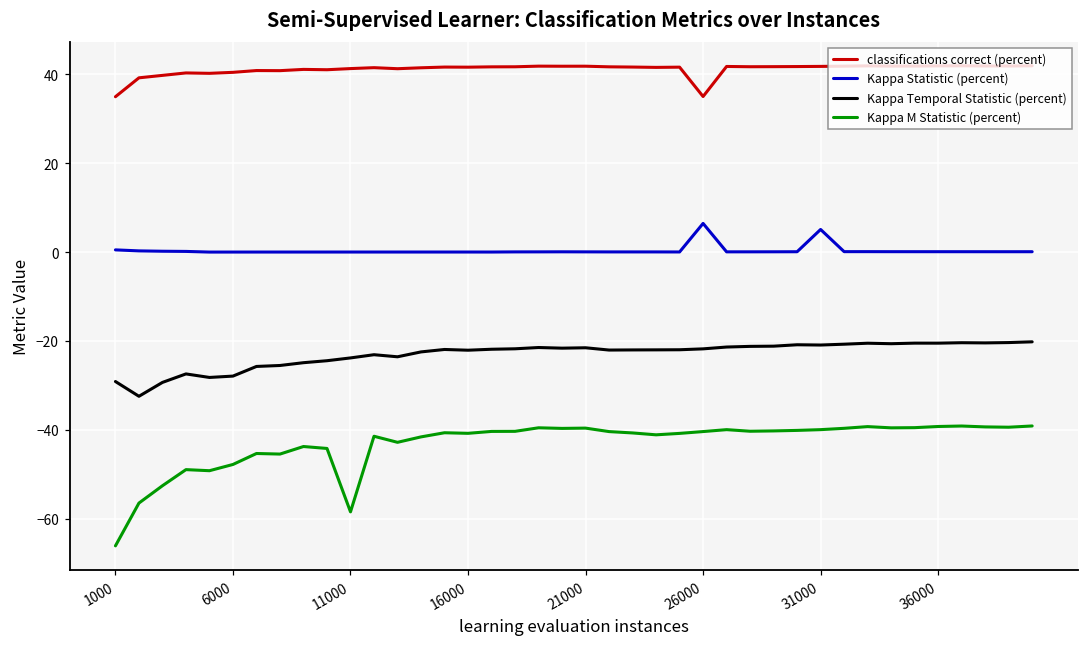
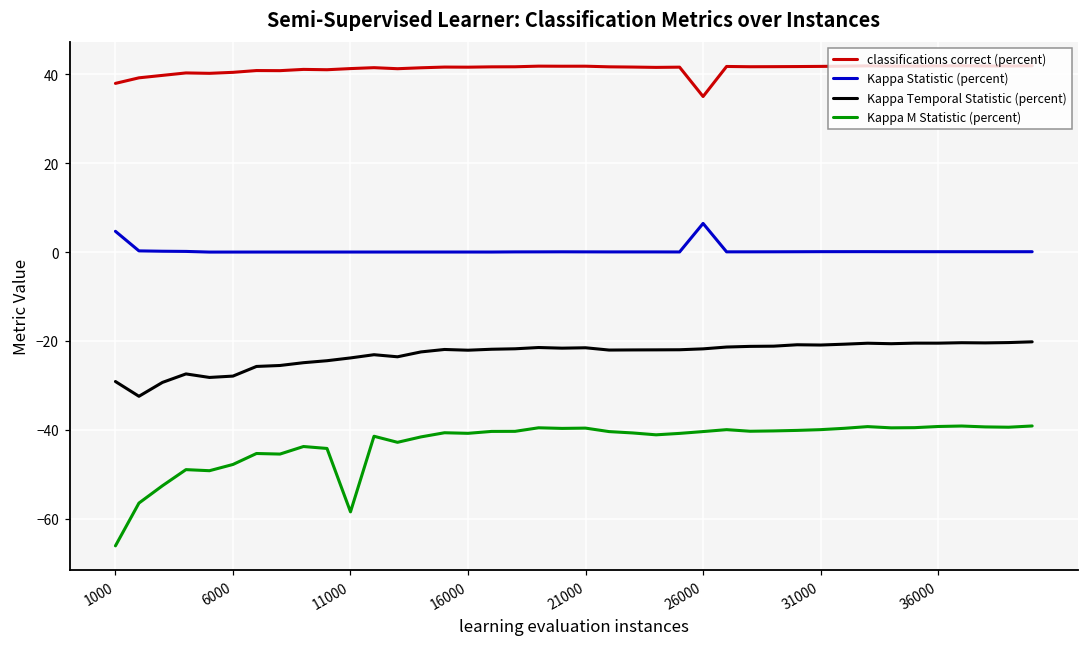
  {
    "classifications correct (percent)": {
-     "1000": 35,
+     "1000": 38,
      "6000": 40,
      "11000": 41,
      "16000": 42,
      "21000": 42,
      "26000": 35,
      "31000": 42
    },
    "Kappa Statistic (percent)": {
-     "1000": 0,
+     "1000": 5,
      "6000": 0,
      "11000": 0,
      "16000": 0,
      "21000": 0,
      "26000": 6,
-     "31000": 5,
+     "31000": 0,
      "36000": 0
    },
    "Kappa Temporal Statistic (percent)": {
      "1000": -29,
      "6000": -28,
      "11000": -24,
      "16000": -22,
      "21000": -22,
      "26000": -22,
      "31000": -21,
      "36000": -20
    },
    "Kappa M Statistic (percent)": {
      "1000": -66,
      "6000": -48,
      "11000": -58,
      "16000": -41,
      "21000": -40,
      "26000": -40,
      "31000": -40,
      "36000": -39
    }
  }
